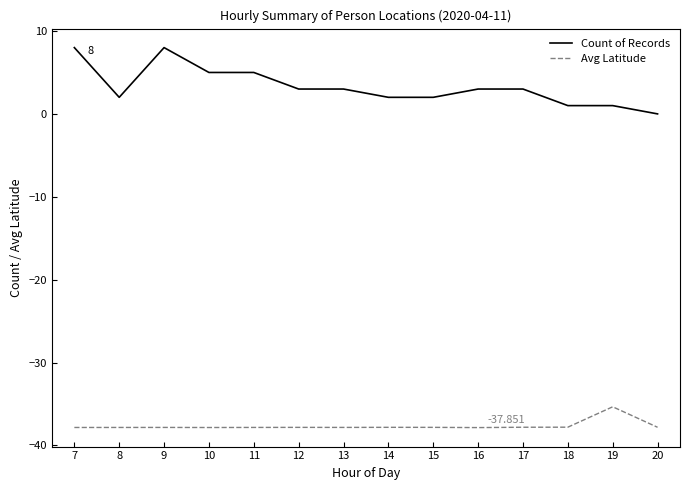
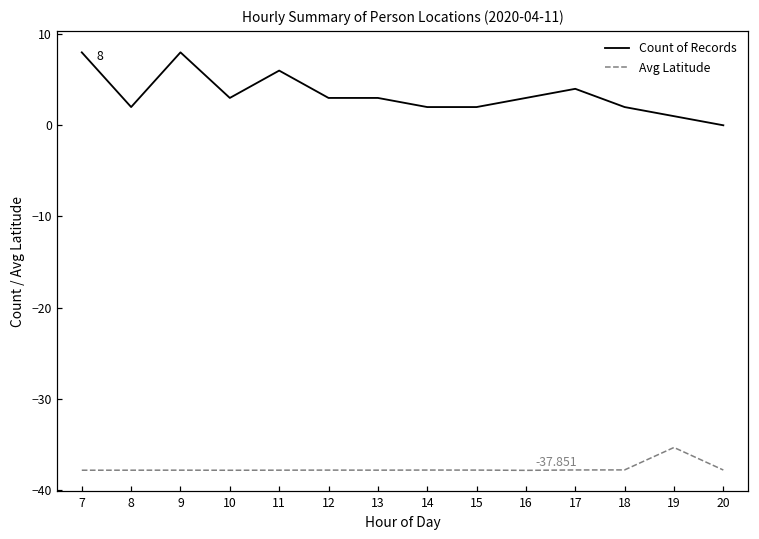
  {
    "Count of Records": {
      "8": 2,
      "9": 8,
-     "10": 5,
-     "11": 5,
+     "10": 3,
+     "11": 6,
      "12": 3,
      "13": 3,
      "14": 2,
      "15": 2,
      "16": 3,
-     "17": 3,
-     "18": 1,
+     "17": 4,
+     "18": 2,
      "19": 1,
      "20": 0
    },
    "Avg Latitude": {
      "7": -38,
      "8": -38,
      "9": -38,
      "10": -38,
      "11": -38,
      "12": -38,
      "13": -38,
      "14": -38,
      "15": -38,
      "18": -38,
      "19": -35,
      "20": -38
    }
  }
